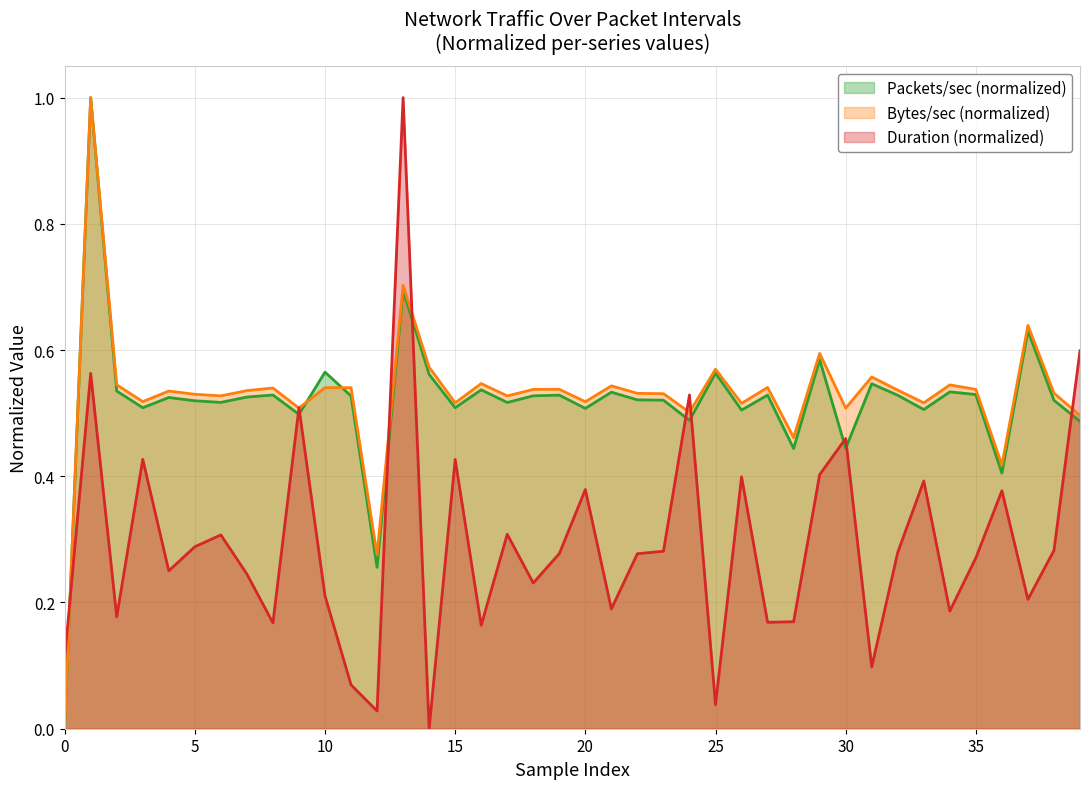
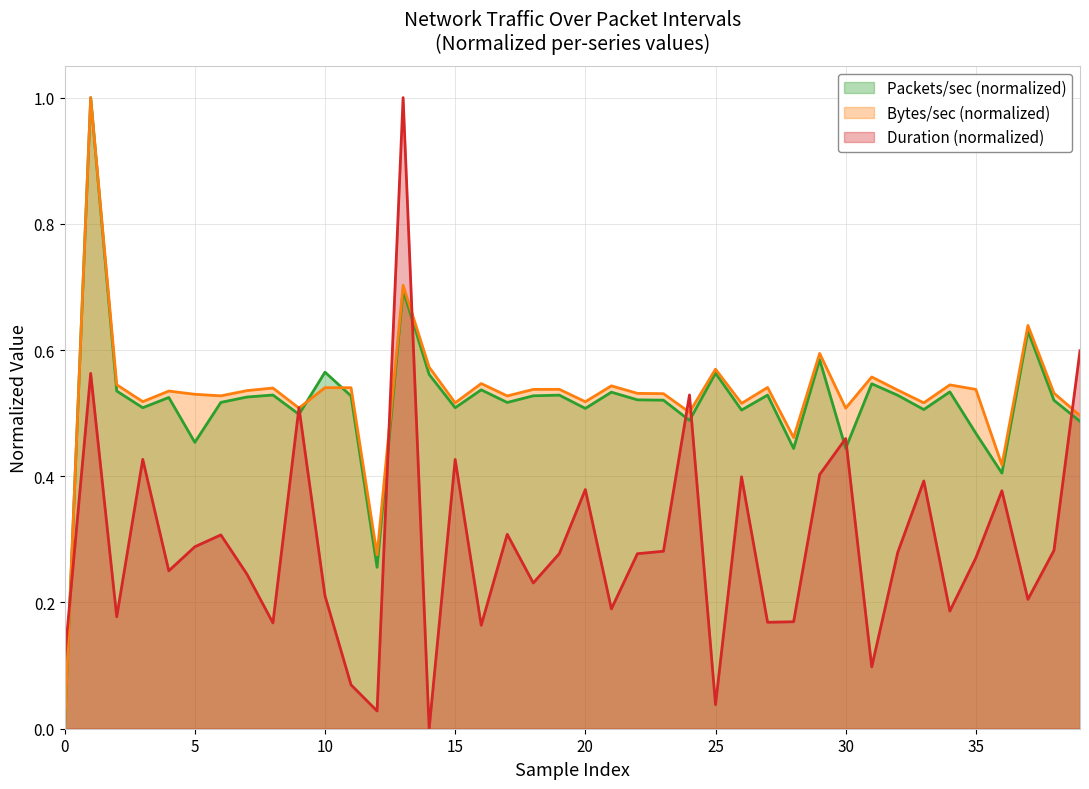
  {
    "Packets/sec (normalized)": {
-     "5": 0.52,
+     "5": 0.45,
      "10": 0.56,
      "15": 0.51,
      "20": 0.51,
      "25": 0.56,
      "30": 0.44,
-     "35": 0.53
+     "35": 0.47
    }
  }
